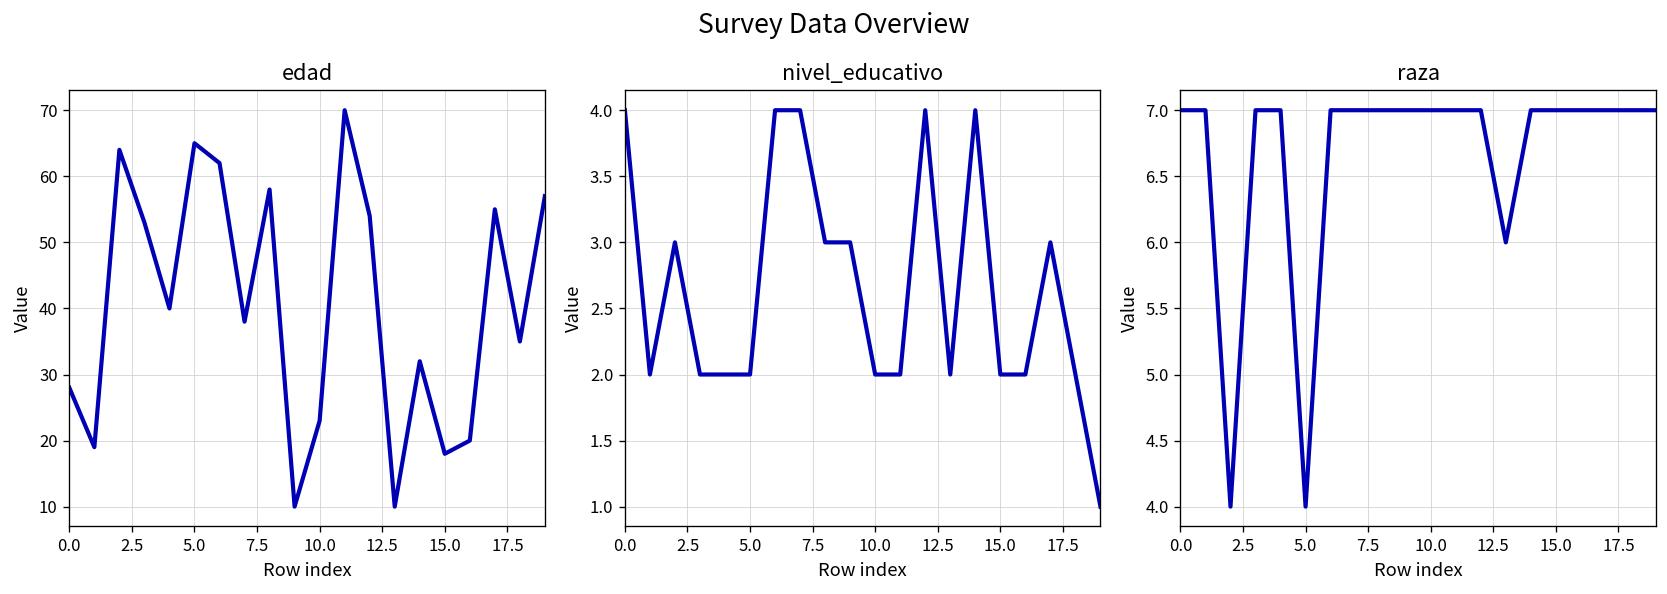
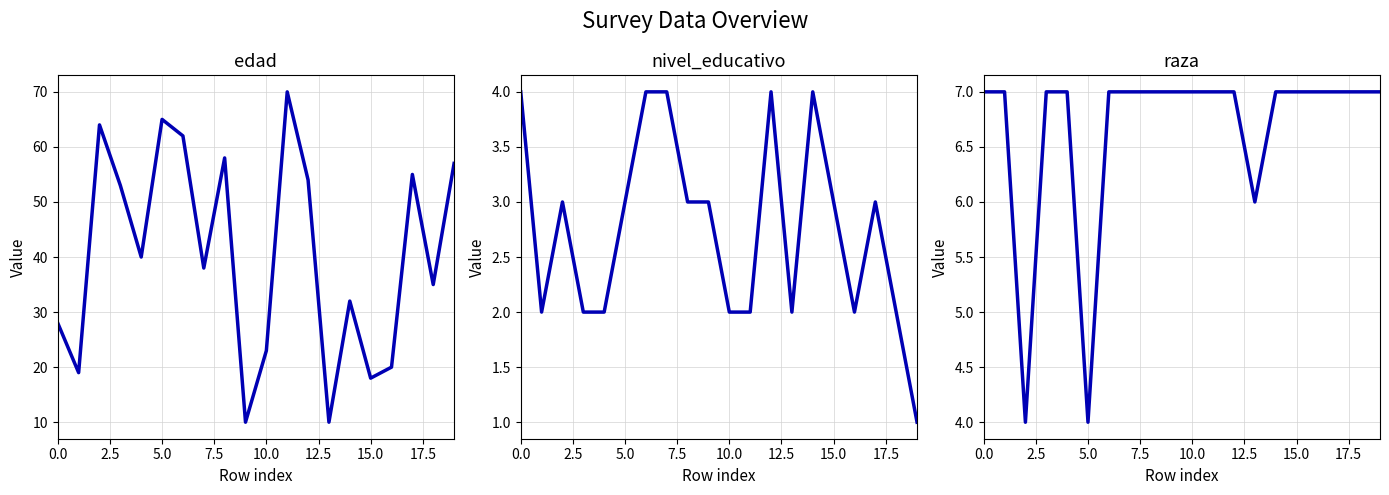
  {
    "edad": {
      "0.0": 28,
      "5.0": 65,
      "10.0": 23,
      "15.0": 18
    },
    "nivel_educativo": {
      "0.0": 4,
-     "5.0": 2,
+     "5.0": 3,
      "10.0": 2,
-     "15.0": 2
+     "15.0": 3
    },
    "raza": {
      "0.0": 7.00,
      "5.0": 4.00,
      "10.0": 7.00,
      "15.0": 7.00
    }
  }
